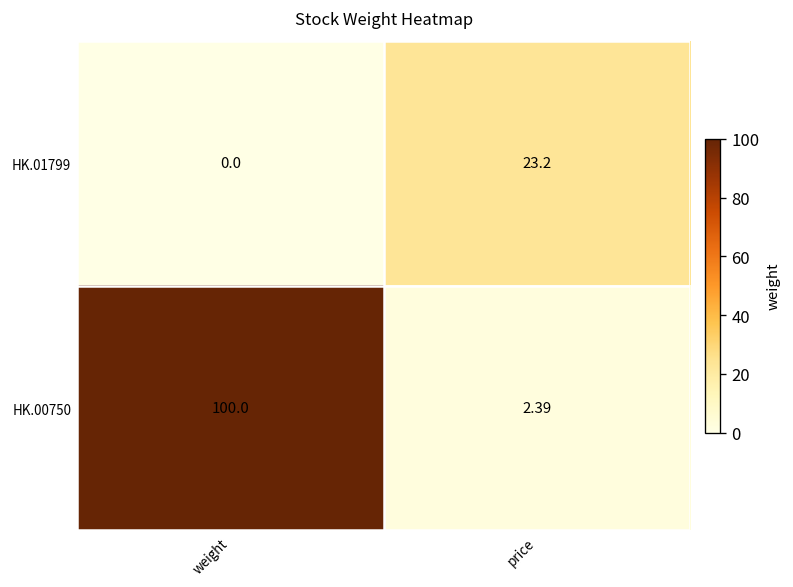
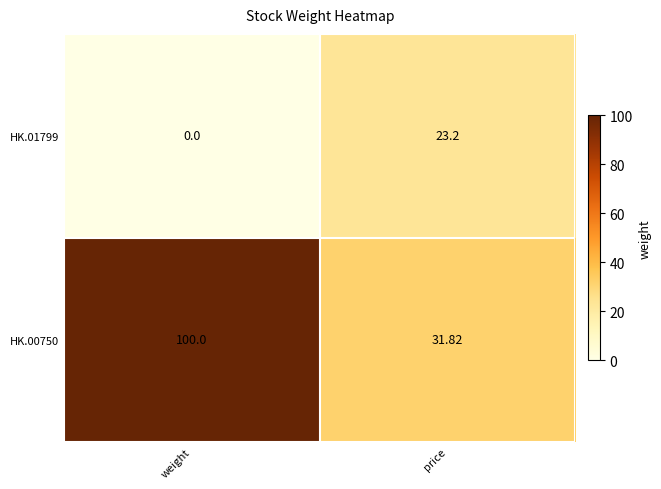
  {
    "HK.01799": {
      "weight": 0.0,
      "price": 23.2
    },
    "HK.00750": {
      "weight": 100.0,
-     "price": 2.39
+     "price": 31.82
    }
  }
